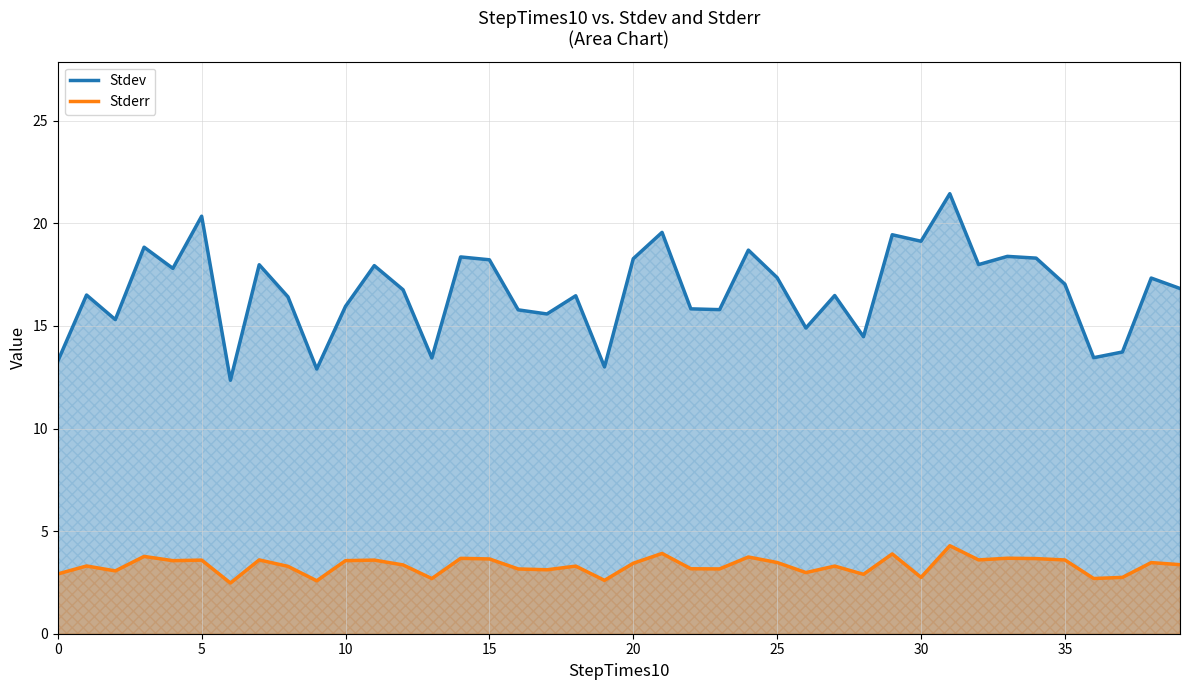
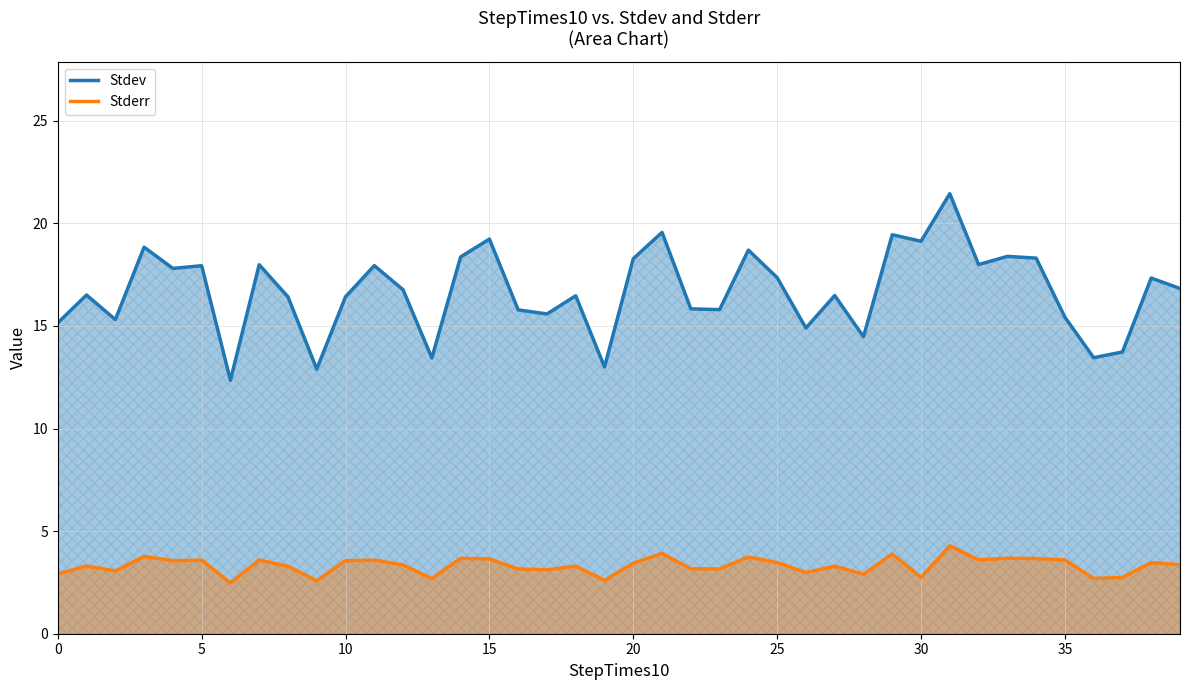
  {
    "Stdev": {
-     "0": 13.3,
-     "5": 20.3,
-     "10": 16.0,
-     "15": 18.2,
+     "0": 15.1,
+     "5": 17.9,
+     "10": 16.4,
+     "15": 19.2,
      "20": 18.3,
      "25": 17.4,
      "30": 19.1,
-     "35": 17.0
+     "35": 15.4
    },
    "Stderr": {
      "0": 2.9,
      "5": 3.6,
      "10": 3.6,
      "15": 3.6,
      "20": 3.4,
      "25": 3.5,
      "30": 2.7,
      "35": 3.6
    }
  }
